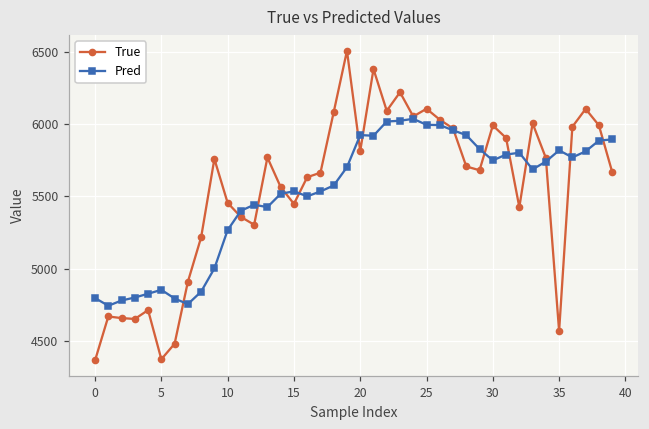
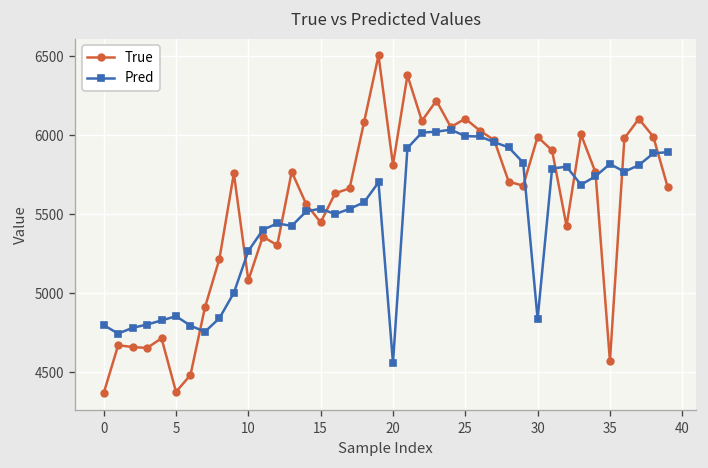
  {
    "True": {
      "0": 4370,
      "5": 4380,
-     "10": 5460,
+     "10": 5080,
      "15": 5450,
      "20": 5810,
      "25": 6110,
      "30": 5990,
      "35": 4570
    },
    "Pred": {
      "0": 4800,
      "5": 4860,
      "10": 5270,
      "15": 5540,
-     "20": 5920,
+     "20": 4560,
      "25": 5990,
-     "30": 5750,
+     "30": 4840,
      "35": 5820
    }
  }
